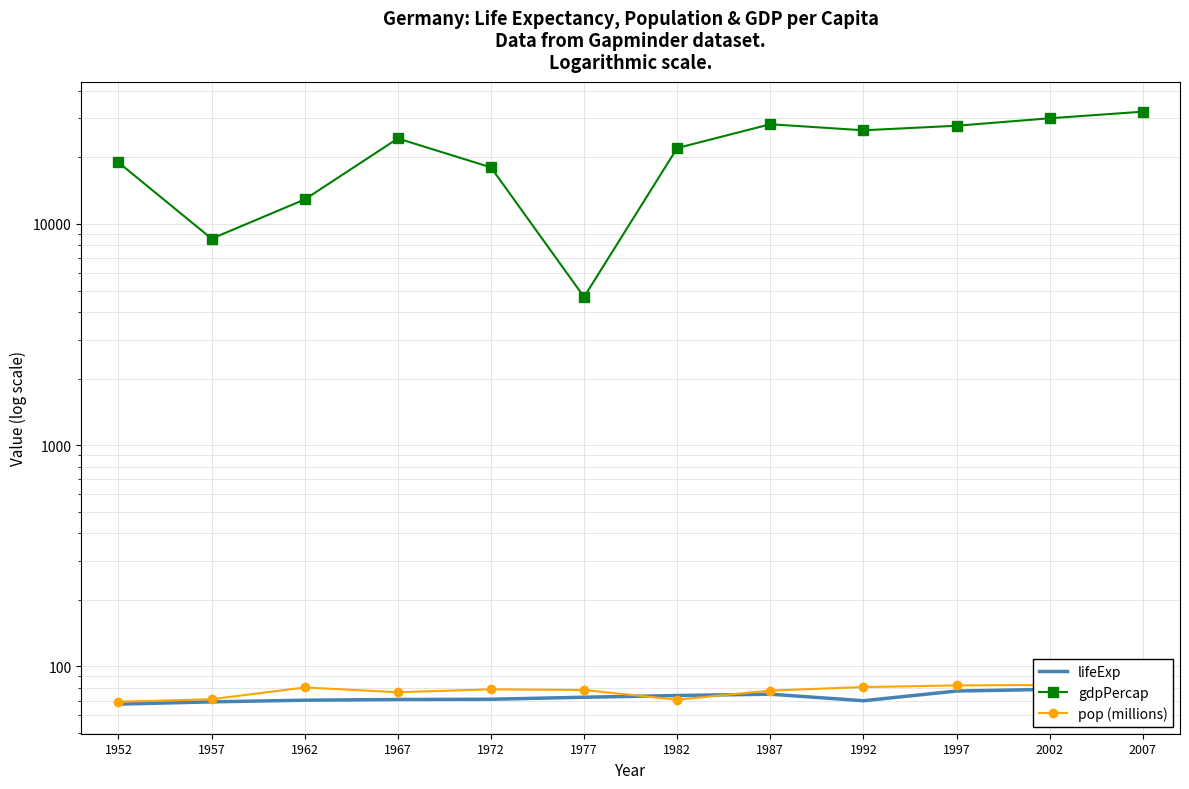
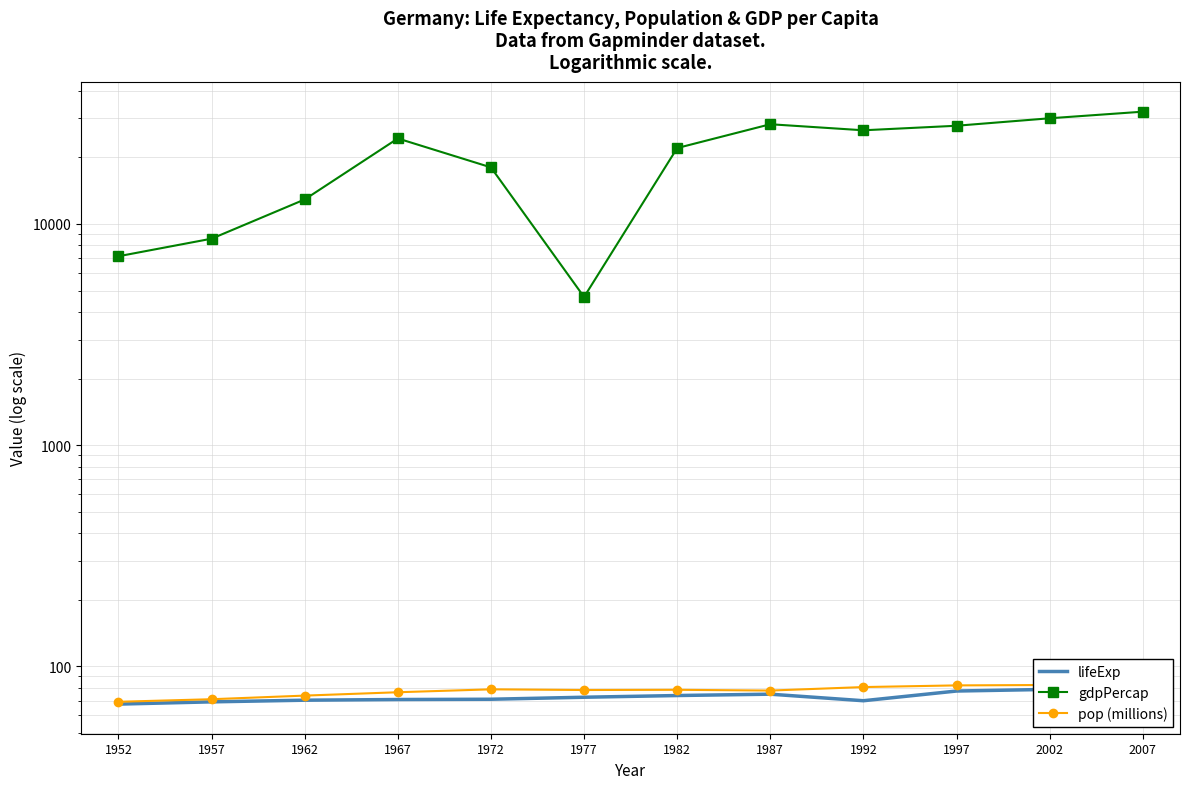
  {
    "lifeExp": {
      "1957": 69,
      "1962": 70,
      "1967": 71,
      "1972": 71,
      "1977": 73,
      "1982": 74,
      "1987": 75,
      "1992": 70,
      "1997": 77
    },
    "gdpPercap": {
-     "1952": 19000,
+     "1952": 7100,
      "1957": 8600,
      "1962": 13000,
      "1967": 24000,
      "1972": 18000,
      "1977": 4700,
      "1982": 22000,
      "1987": 28000,
      "1992": 27000,
      "1997": 28000,
      "2002": 30000,
      "2007": 32000
    },
    "pop (millions)": {
      "1957": 71,
-     "1962": 80,
+     "1962": 74,
      "1967": 76,
      "1972": 79,
      "1977": 78,
-     "1982": 71,
+     "1982": 78,
      "1987": 78,
      "1992": 81,
      "1997": 82
    }
  }
